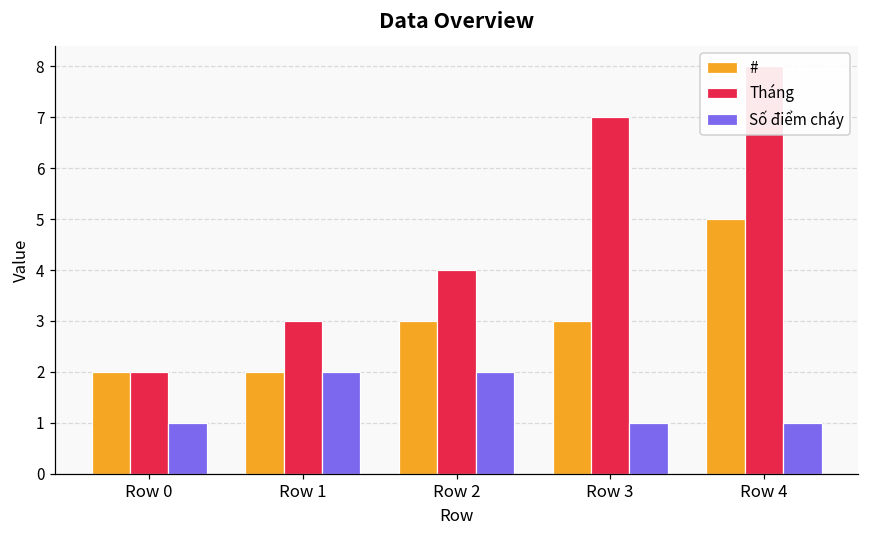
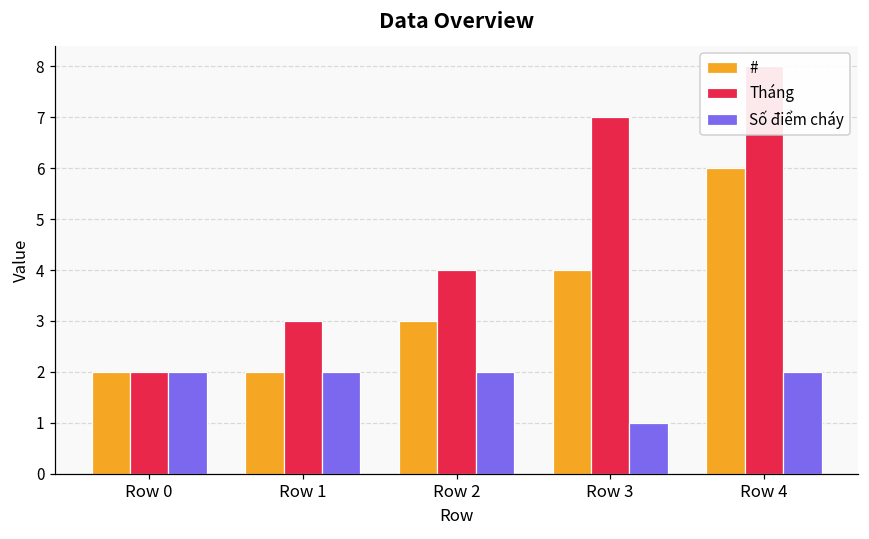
  {
    "#": {
      "Row 0": 2,
      "Row 1": 2,
      "Row 2": 3,
-     "Row 3": 3,
-     "Row 4": 5
+     "Row 3": 4,
+     "Row 4": 6
    },
    "Tháng": {
      "Row 0": 2,
      "Row 1": 3,
      "Row 2": 4,
      "Row 3": 7
    },
    "Số điểm cháy": {
-     "Row 0": 1,
+     "Row 0": 2,
      "Row 1": 2,
      "Row 2": 2,
      "Row 3": 1,
-     "Row 4": 1
+     "Row 4": 2
    }
  }
